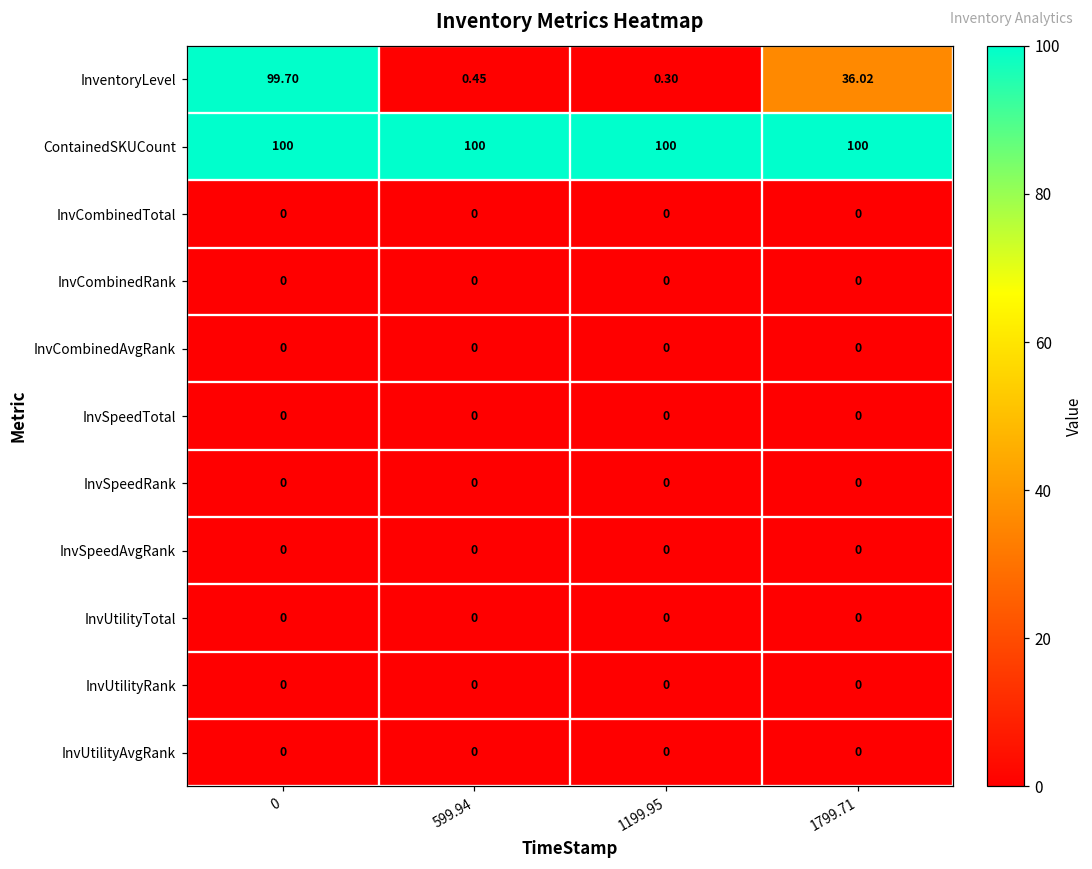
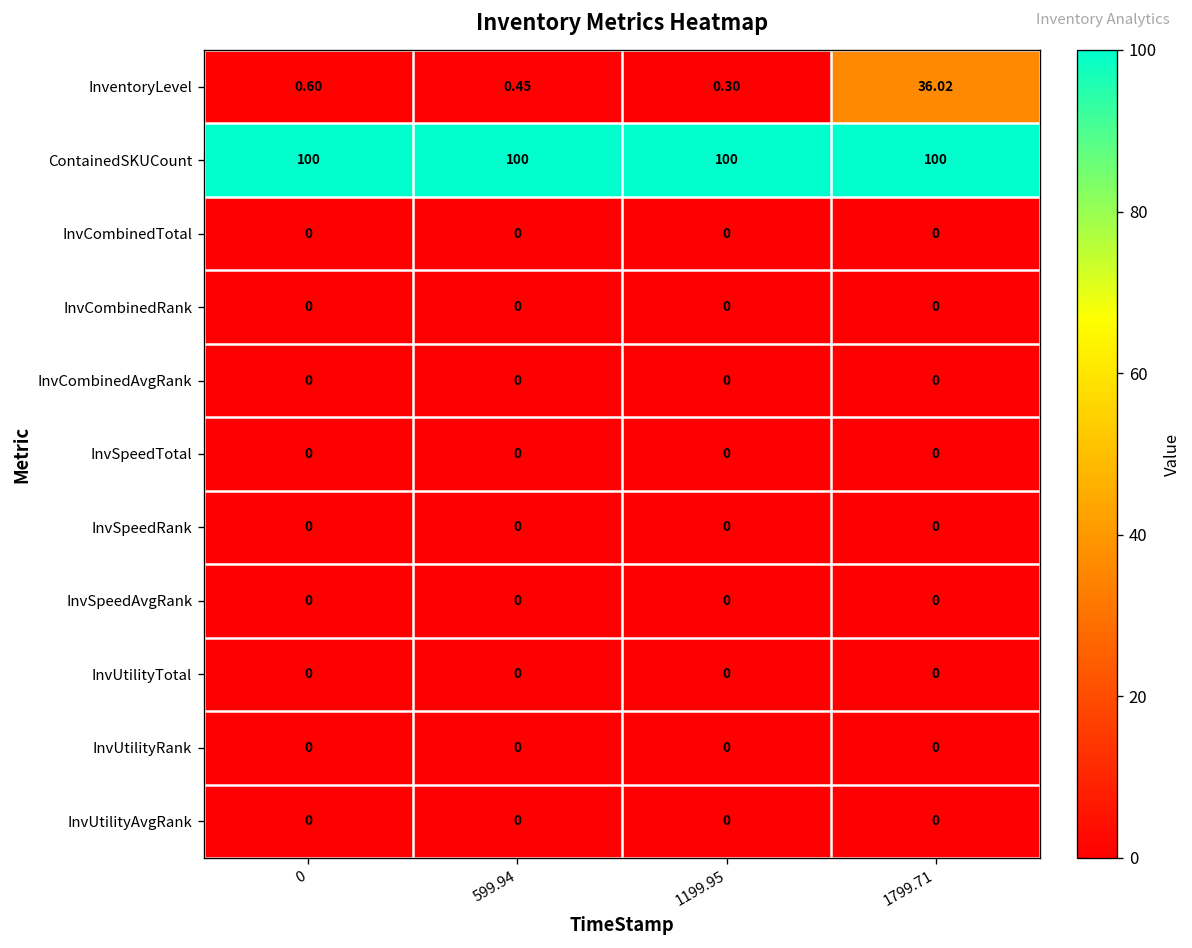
  {
    "InventoryLevel": {
-     "0": 99.70,
+     "0": 0.60,
      "599.94": 0.45,
      "1199.95": 0.30,
      "1799.71": 36.02
    },
    "ContainedSKUCount": {
      "0": 100,
      "599.94": 100,
      "1199.95": 100,
      "1799.71": 100
    },
    "InvCombinedTotal": {
      "0": 0,
      "599.94": 0,
      "1199.95": 0,
      "1799.71": 0
    },
    "InvCombinedRank": {
      "0": 0,
      "599.94": 0,
      "1199.95": 0,
      "1799.71": 0
    },
    "InvCombinedAvgRank": {
      "0": 0,
      "599.94": 0,
      "1199.95": 0,
      "1799.71": 0
    },
    "InvSpeedTotal": {
      "0": 0,
      "599.94": 0,
      "1199.95": 0,
      "1799.71": 0
    },
    "InvSpeedRank": {
      "0": 0,
      "599.94": 0,
      "1199.95": 0,
      "1799.71": 0
    },
    "InvSpeedAvgRank": {
      "0": 0,
      "599.94": 0,
      "1199.95": 0,
      "1799.71": 0
    },
    "InvUtilityTotal": {
      "0": 0,
      "599.94": 0,
      "1199.95": 0,
      "1799.71": 0
    },
    "InvUtilityRank": {
      "0": 0,
      "599.94": 0,
      "1199.95": 0,
      "1799.71": 0
    },
    "InvUtilityAvgRank": {
      "0": 0,
      "599.94": 0,
      "1199.95": 0,
      "1799.71": 0
    }
  }
